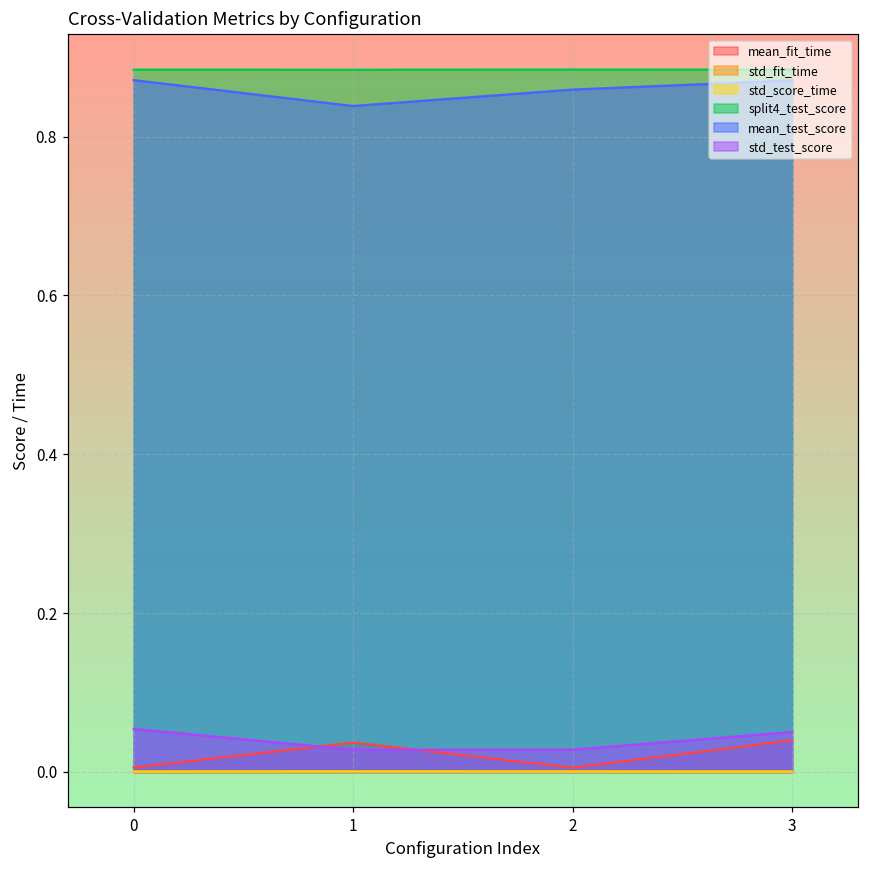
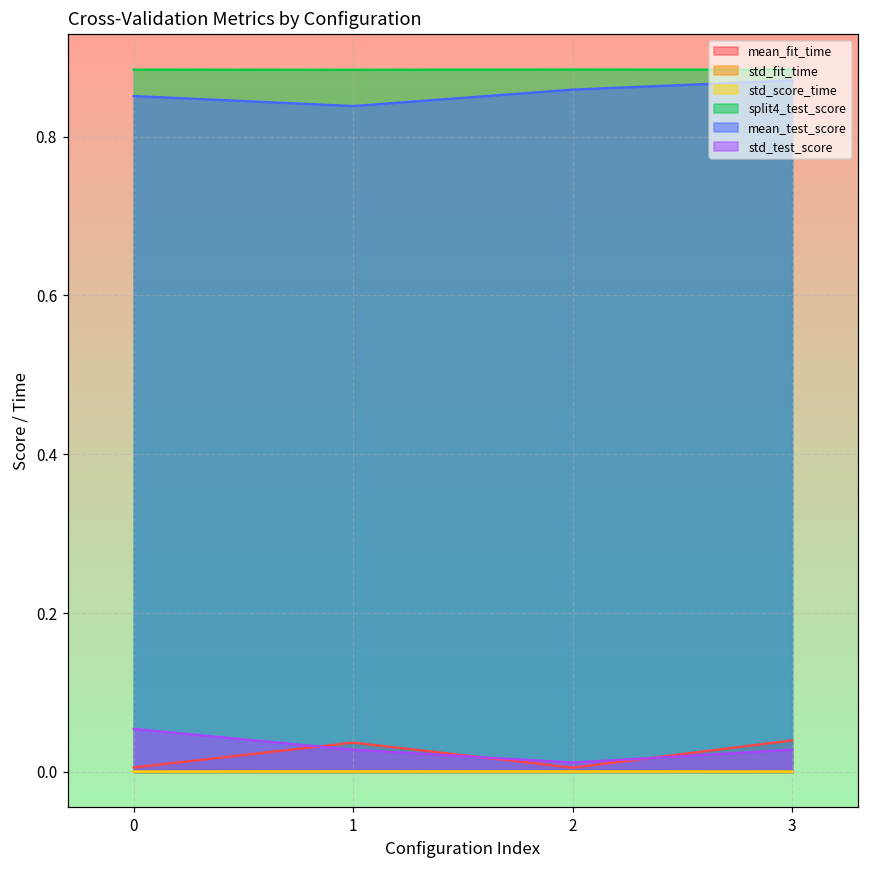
  {
    "mean_fit_time": {
      "0": 0.01,
      "1": 0.04,
      "2": 0.01,
      "3": 0.04
    },
    "split4_test_score": {
      "0": 0.88,
      "1": 0.88,
      "2": 0.88
    },
    "mean_test_score": {
-     "0": 0.87,
+     "0": 0.85,
      "1": 0.84,
      "2": 0.86
    },
    "std_test_score": {
      "0": 0.05,
      "1": 0.03,
-     "2": 0.03,
-     "3": 0.05
+     "2": 0.01,
+     "3": 0.03
    }
  }
